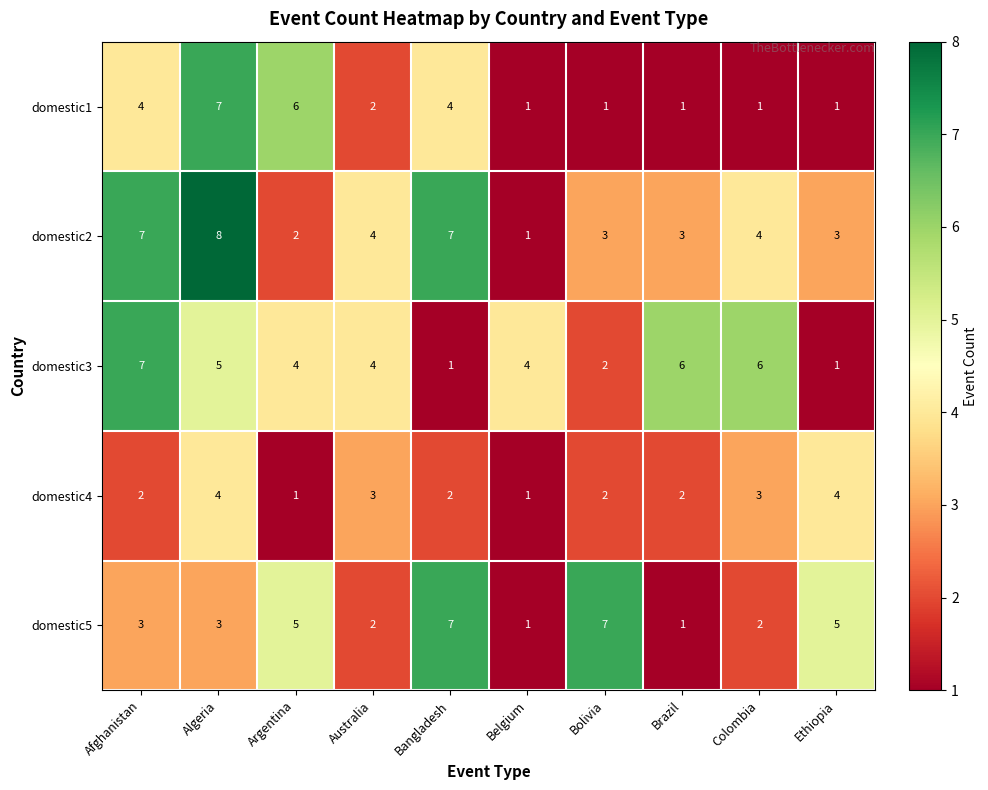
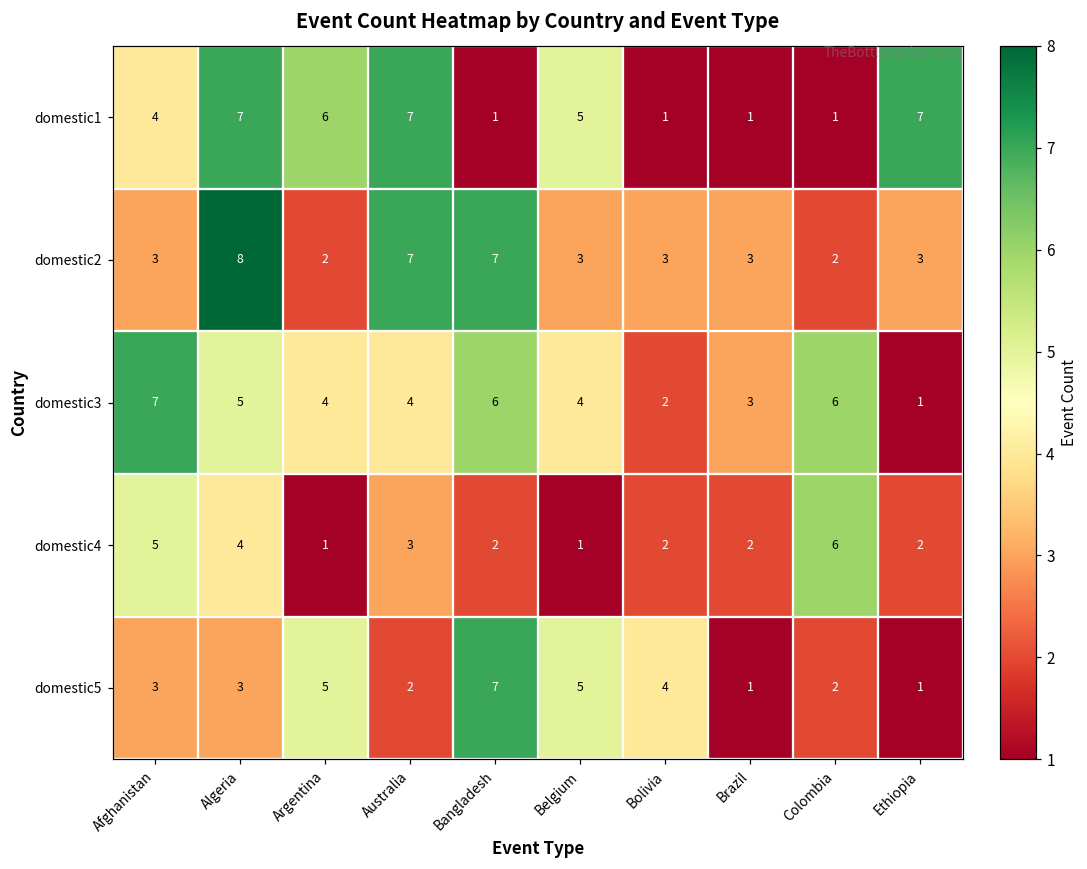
  {
    "domestic1": {
      "Afghanistan": 4,
      "Algeria": 7,
      "Argentina": 6,
-     "Australia": 2,
-     "Bangladesh": 4,
-     "Belgium": 1,
+     "Australia": 7,
+     "Bangladesh": 1,
+     "Belgium": 5,
      "Bolivia": 1,
      "Brazil": 1,
      "Colombia": 1,
-     "Ethiopia": 1
+     "Ethiopia": 7
    },
    "domestic2": {
-     "Afghanistan": 7,
+     "Afghanistan": 3,
      "Algeria": 8,
      "Argentina": 2,
-     "Australia": 4,
+     "Australia": 7,
      "Bangladesh": 7,
-     "Belgium": 1,
+     "Belgium": 3,
      "Bolivia": 3,
      "Brazil": 3,
-     "Colombia": 4,
+     "Colombia": 2,
      "Ethiopia": 3
    },
    "domestic3": {
      "Afghanistan": 7,
      "Algeria": 5,
      "Argentina": 4,
      "Australia": 4,
-     "Bangladesh": 1,
+     "Bangladesh": 6,
      "Belgium": 4,
      "Bolivia": 2,
-     "Brazil": 6,
+     "Brazil": 3,
      "Colombia": 6,
      "Ethiopia": 1
    },
    "domestic4": {
-     "Afghanistan": 2,
+     "Afghanistan": 5,
      "Algeria": 4,
      "Argentina": 1,
      "Australia": 3,
      "Bangladesh": 2,
      "Belgium": 1,
      "Bolivia": 2,
      "Brazil": 2,
-     "Colombia": 3,
-     "Ethiopia": 4
+     "Colombia": 6,
+     "Ethiopia": 2
    },
    "domestic5": {
      "Afghanistan": 3,
      "Algeria": 3,
      "Argentina": 5,
      "Australia": 2,
      "Bangladesh": 7,
-     "Belgium": 1,
-     "Bolivia": 7,
+     "Belgium": 5,
+     "Bolivia": 4,
      "Brazil": 1,
      "Colombia": 2,
-     "Ethiopia": 5
+     "Ethiopia": 1
    }
  }
